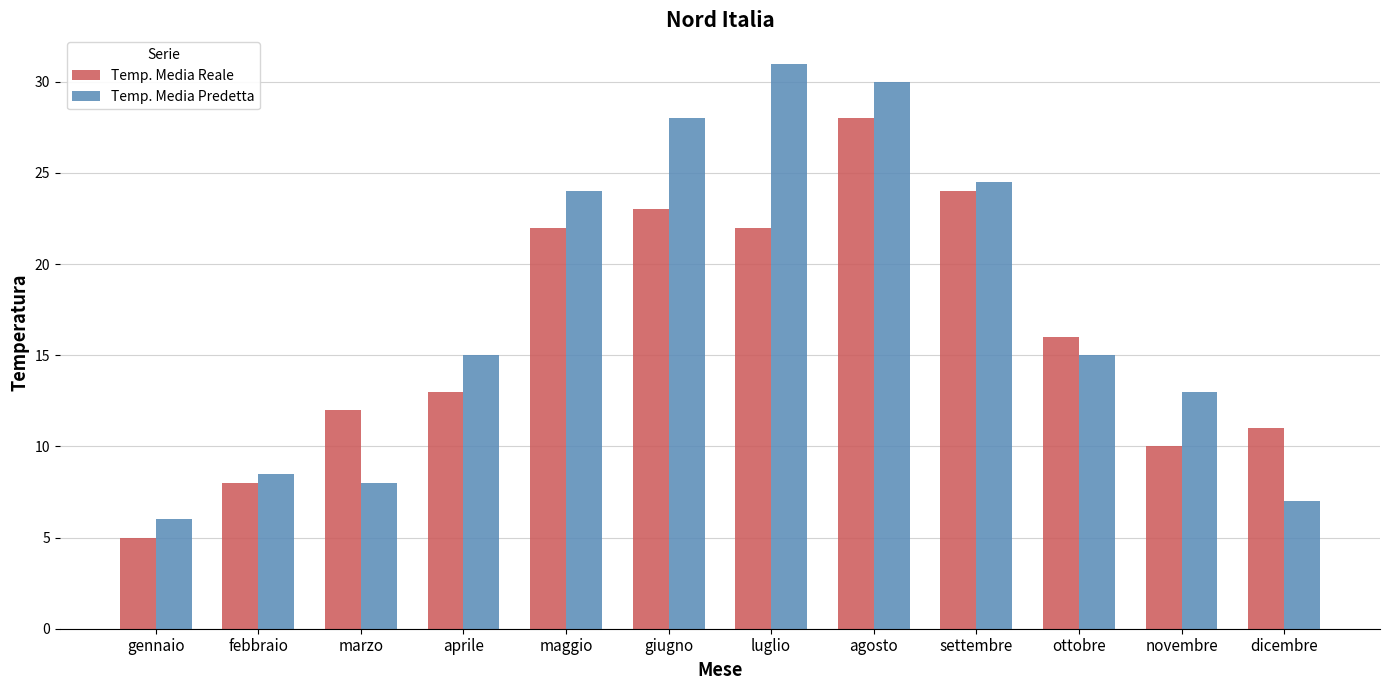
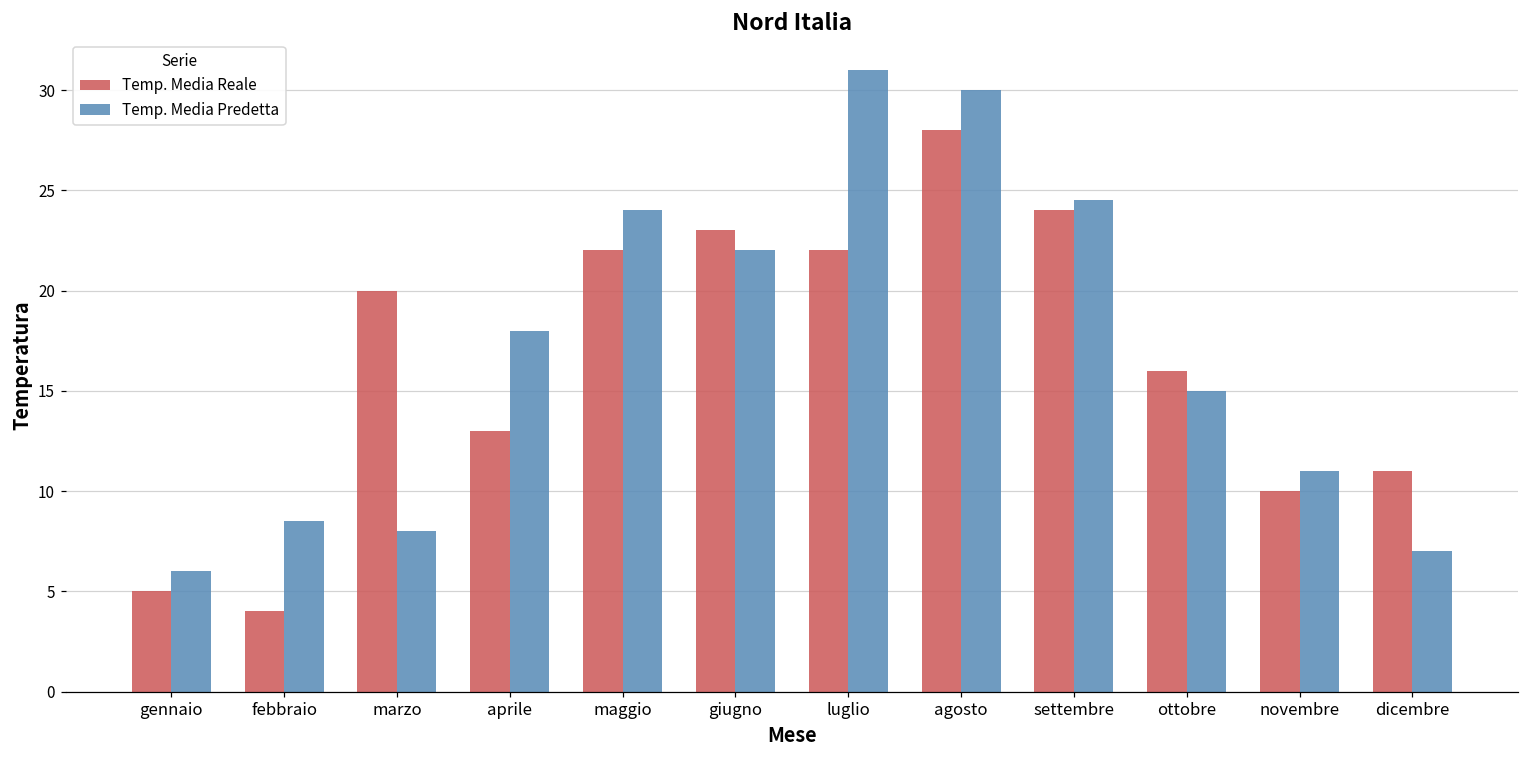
  {
    "Temp. Media Reale": {
      "gennaio": 5,
-     "febbraio": 8,
-     "marzo": 12,
+     "febbraio": 4,
+     "marzo": 20,
      "aprile": 13,
      "maggio": 22,
      "giugno": 23,
      "luglio": 22,
      "agosto": 28,
      "settembre": 24,
      "ottobre": 16,
      "novembre": 10,
      "dicembre": 11
    },
    "Temp. Media Predetta": {
      "gennaio": 6,
      "febbraio": 8.5,
      "marzo": 8,
-     "aprile": 15,
+     "aprile": 18,
      "maggio": 24,
-     "giugno": 28,
+     "giugno": 22,
      "luglio": 31,
      "agosto": 30,
      "settembre": 24.5,
      "ottobre": 15,
-     "novembre": 13,
+     "novembre": 11,
      "dicembre": 7
    }
  }
